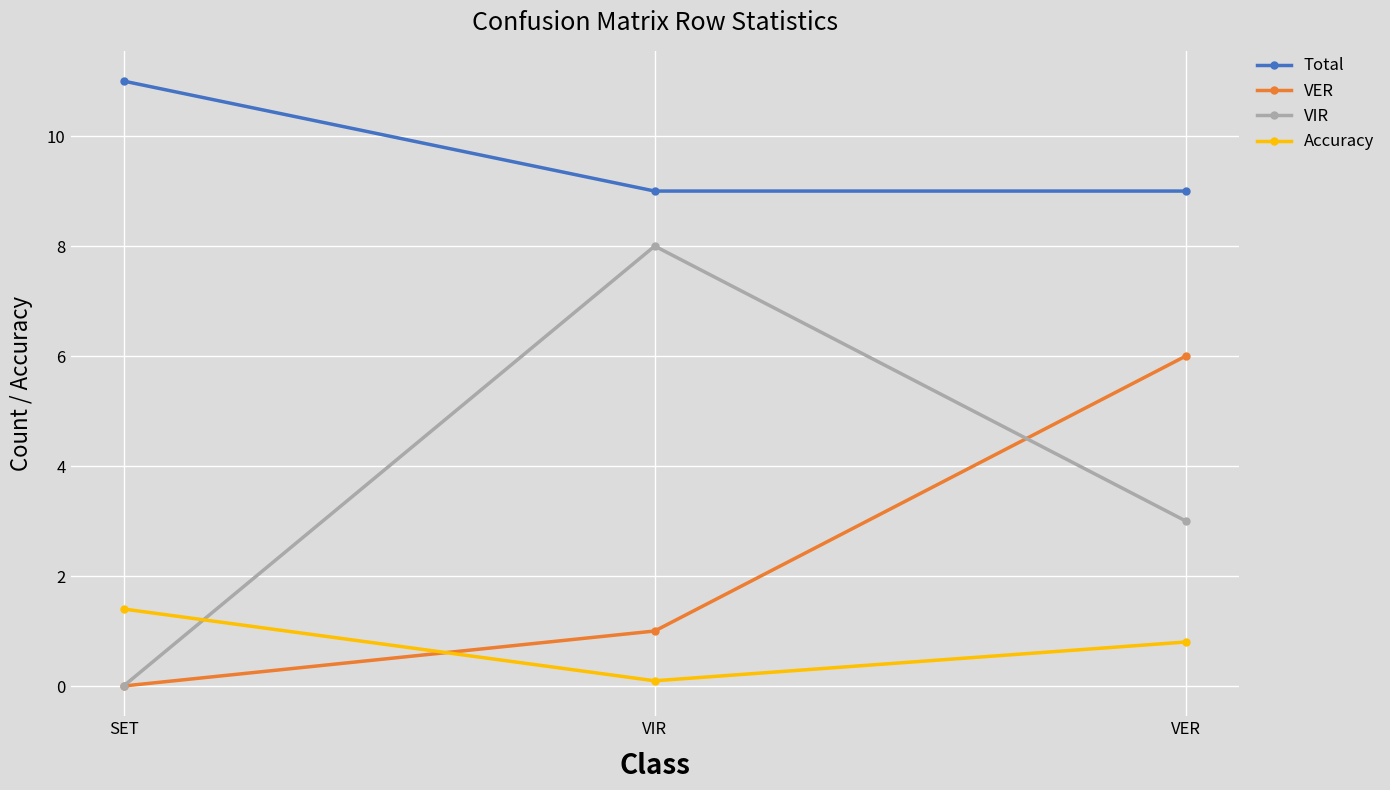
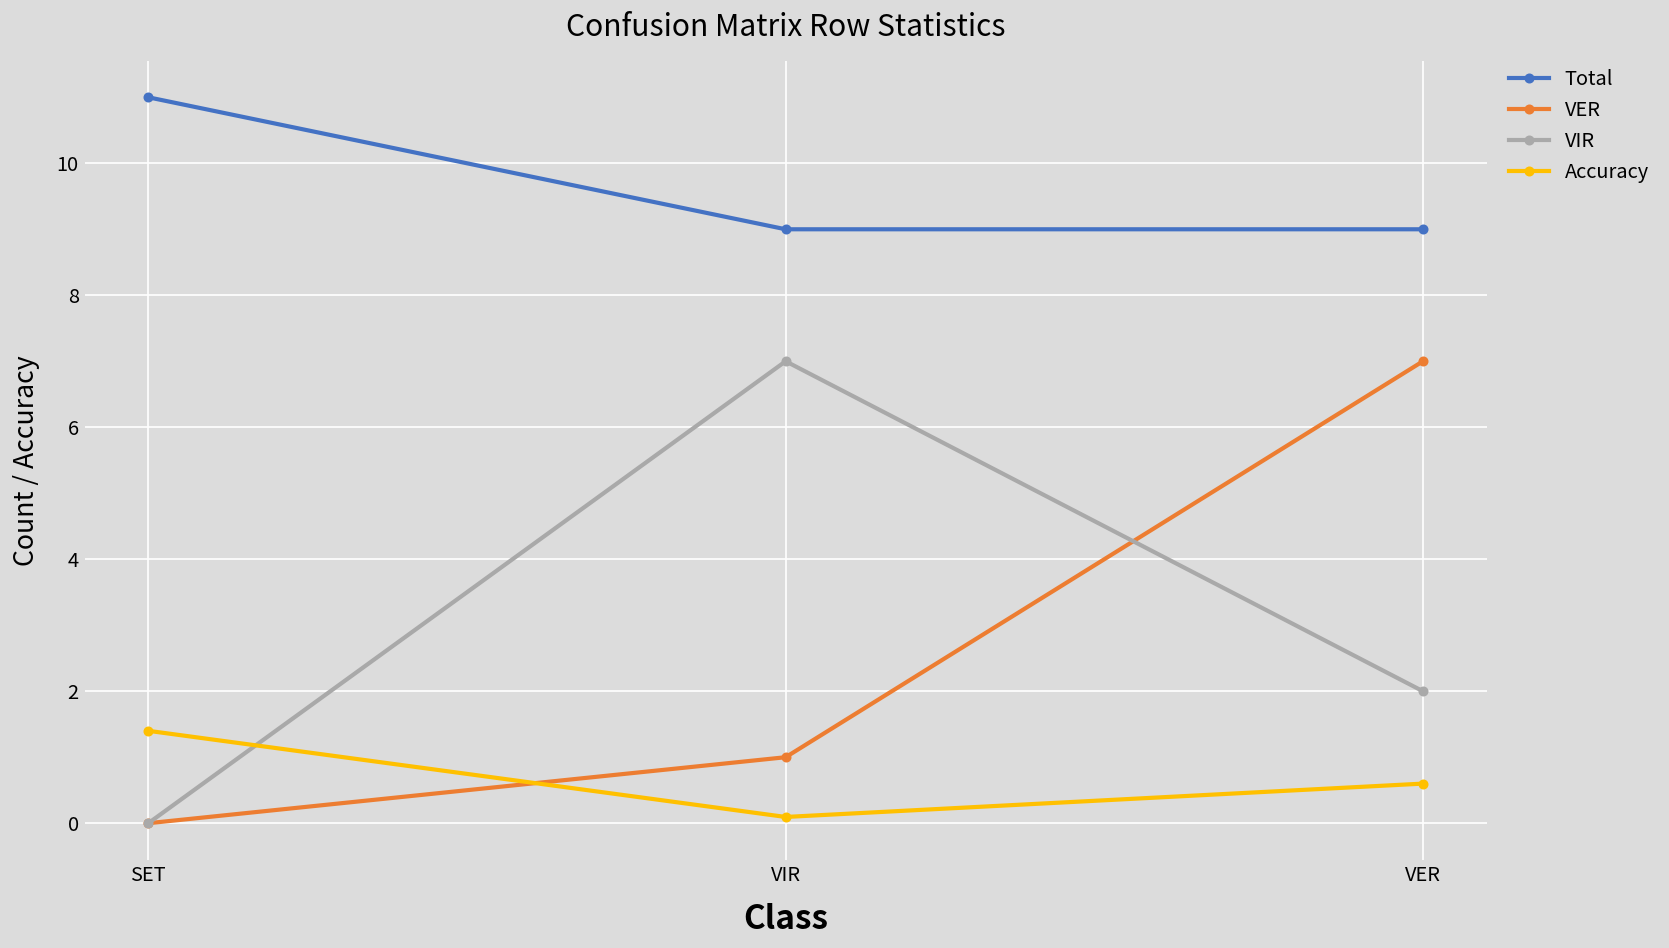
  {
    "Total": {
      "SET": 11.0,
      "VIR": 9.0,
      "VER": 9.0
    },
    "VER": {
      "VIR": 1,
-     "VER": 6
+     "VER": 7
    },
    "VIR": {
-     "VIR": 8,
-     "VER": 3
+     "VIR": 7,
+     "VER": 2
    },
    "Accuracy": {
      "SET": 1.4,
      "VIR": 0.1,
-     "VER": 0.8
+     "VER": 0.6
    }
  }
